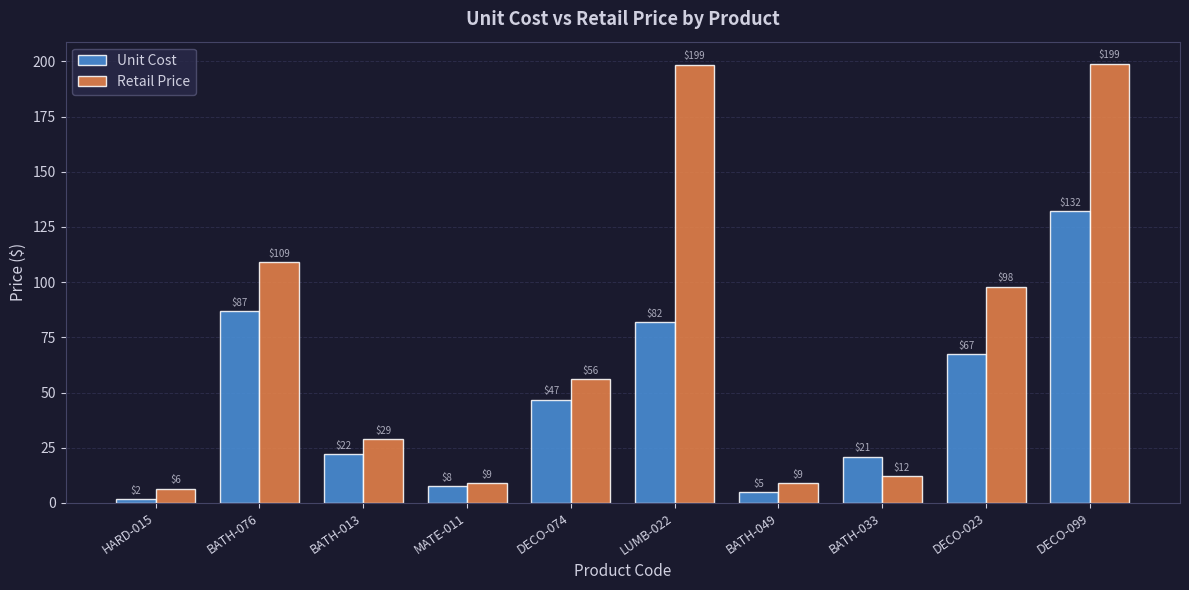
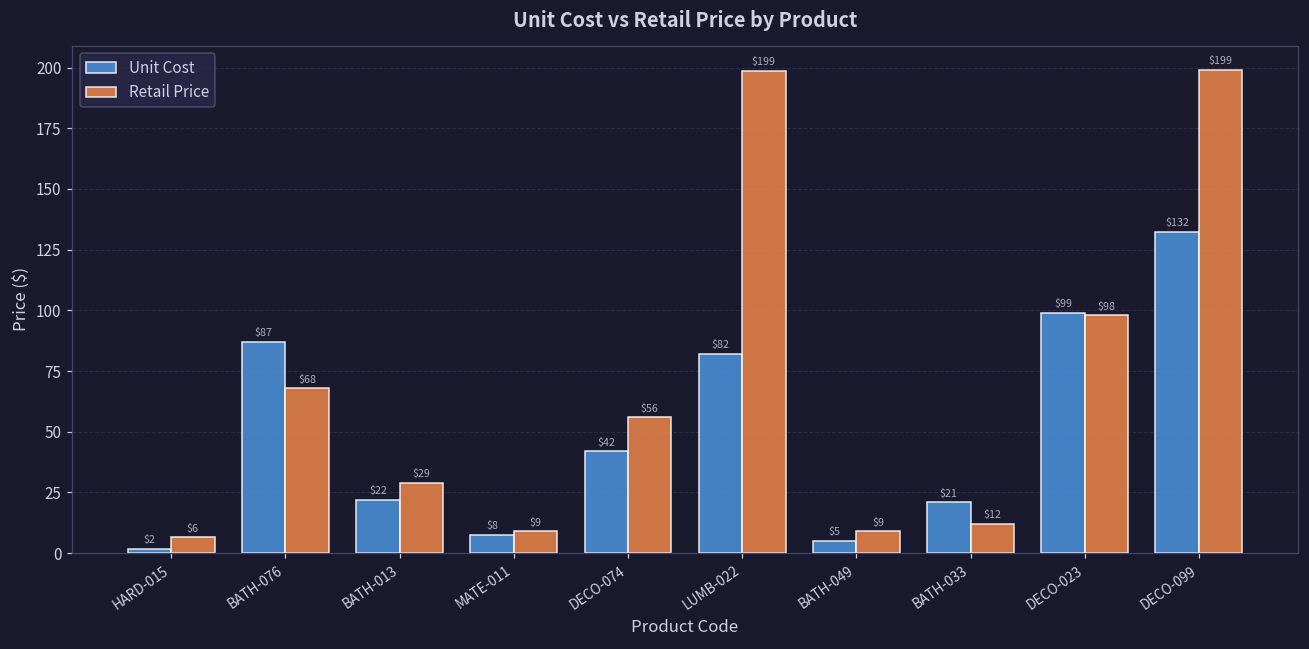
  {
    "Unit Cost": {
      "HARD-015": "$2",
      "BATH-076": "$87",
      "BATH-013": "$22",
      "MATE-011": "$8",
-     "DECO-074": "$47",
+     "DECO-074": "$42",
      "LUMB-022": "$82",
      "BATH-049": "$5",
      "BATH-033": "$21",
-     "DECO-023": "$67",
+     "DECO-023": "$99",
      "DECO-099": "$132"
    },
    "Retail Price": {
      "HARD-015": "$6",
-     "BATH-076": "$109",
+     "BATH-076": "$68",
      "BATH-013": "$29",
      "MATE-011": "$9",
      "DECO-074": "$56",
      "LUMB-022": "$199",
      "BATH-049": "$9",
      "BATH-033": "$12",
      "DECO-023": "$98",
      "DECO-099": "$199"
    }
  }
